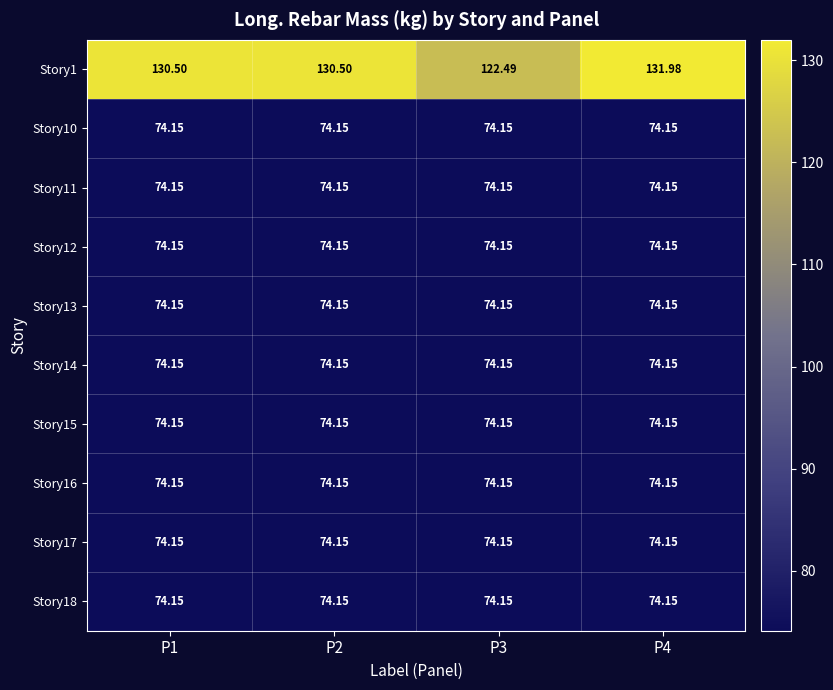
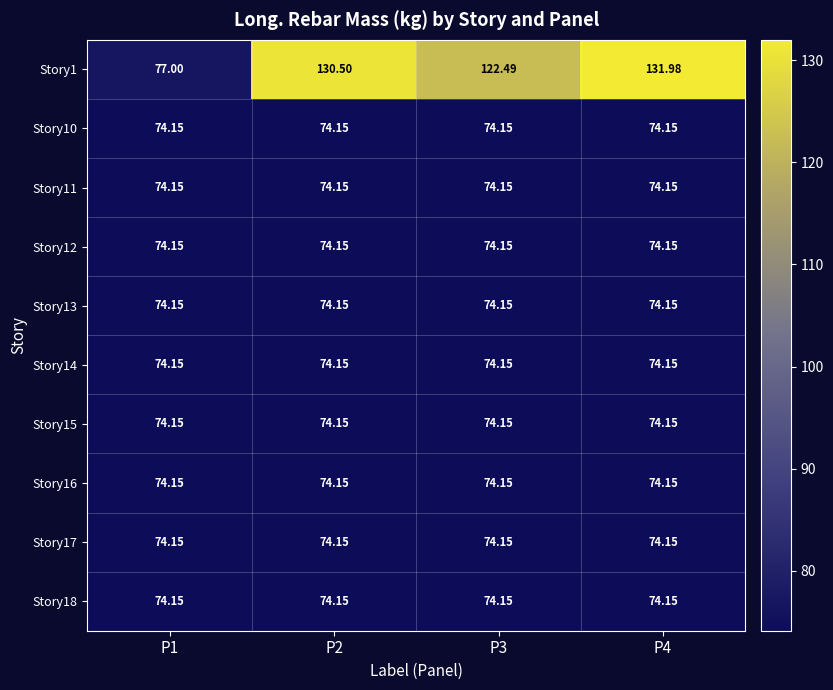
  {
    "Story1": {
-     "P1": 130.50,
+     "P1": 77.00,
      "P2": 130.50,
      "P3": 122.49,
      "P4": 131.98
    },
    "Story10": {
      "P1": 74.15,
      "P2": 74.15,
      "P3": 74.15,
      "P4": 74.15
    },
    "Story11": {
      "P1": 74.15,
      "P2": 74.15,
      "P3": 74.15,
      "P4": 74.15
    },
    "Story12": {
      "P1": 74.15,
      "P2": 74.15,
      "P3": 74.15,
      "P4": 74.15
    },
    "Story13": {
      "P1": 74.15,
      "P2": 74.15,
      "P3": 74.15,
      "P4": 74.15
    },
    "Story14": {
      "P1": 74.15,
      "P2": 74.15,
      "P3": 74.15,
      "P4": 74.15
    },
    "Story15": {
      "P1": 74.15,
      "P2": 74.15,
      "P3": 74.15,
      "P4": 74.15
    },
    "Story16": {
      "P1": 74.15,
      "P2": 74.15,
      "P3": 74.15,
      "P4": 74.15
    },
    "Story17": {
      "P1": 74.15,
      "P2": 74.15,
      "P3": 74.15,
      "P4": 74.15
    },
    "Story18": {
      "P1": 74.15,
      "P2": 74.15,
      "P3": 74.15,
      "P4": 74.15
    }
  }
